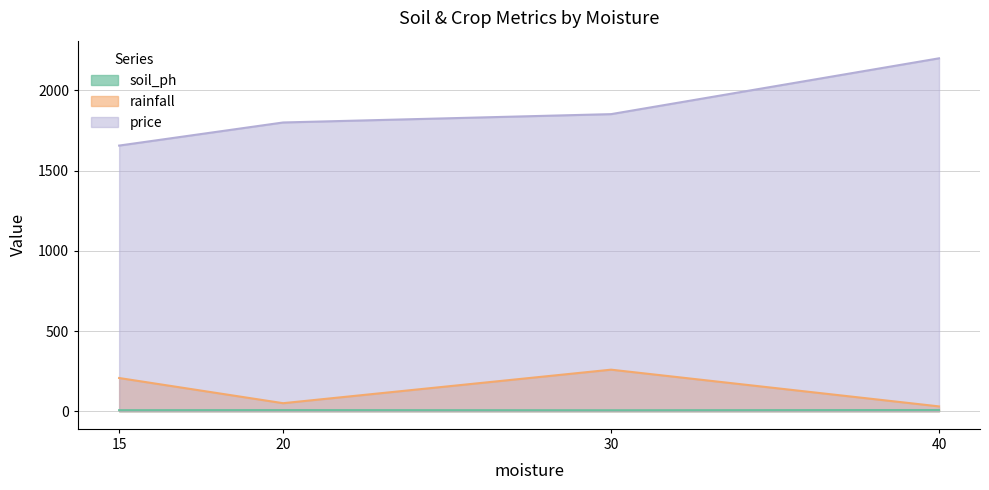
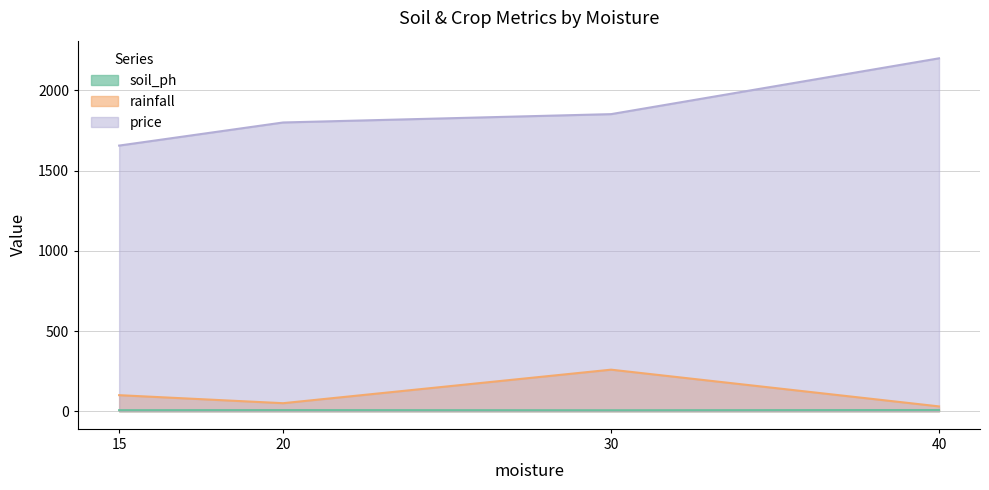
  {
    "soil_ph": {
      "15": 10,
      "20": 10,
      "30": 10,
      "40": 10
    },
    "rainfall": {
-     "15": 210,
+     "15": 100,
      "20": 50,
      "30": 260,
      "40": 30
    },
    "price": {
      "15": 1660,
      "20": 1800,
      "30": 1850,
      "40": 2200
    }
  }
